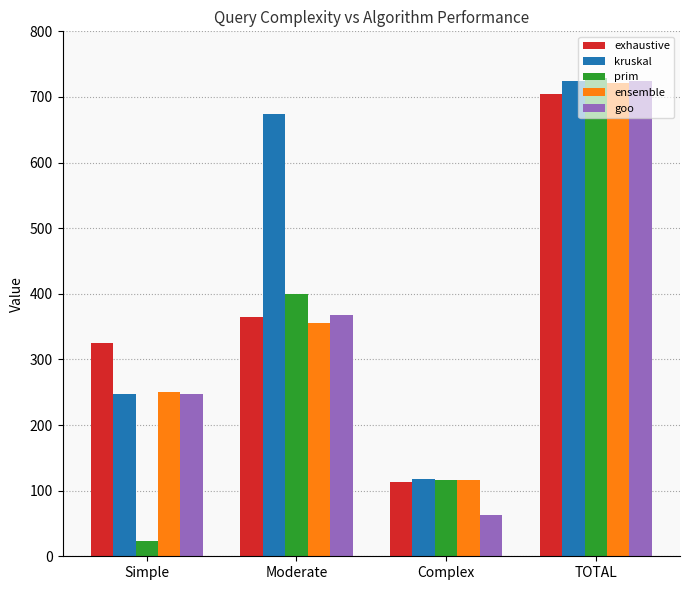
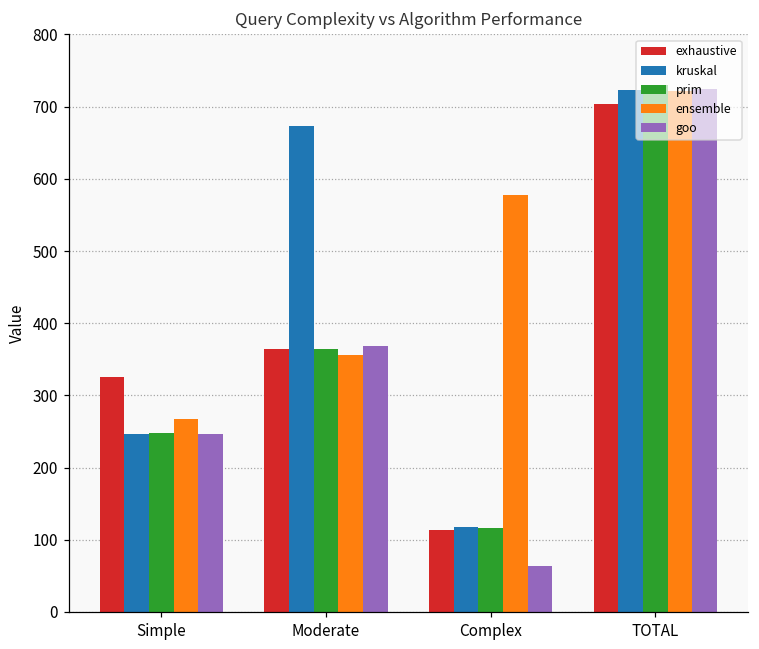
  {
    "exhaustive": {
      "Simple": 330,
      "Moderate": 360,
      "Complex": 110,
      "TOTAL": 700
    },
    "kruskal": {
      "Simple": 250,
      "Moderate": 670,
      "Complex": 120,
      "TOTAL": 720
    },
    "prim": {
-     "Simple": 20,
-     "Moderate": 400,
+     "Simple": 250,
+     "Moderate": 360,
      "Complex": 120
    },
    "ensemble": {
-     "Simple": 250,
+     "Simple": 270,
      "Moderate": 360,
-     "Complex": 120
+     "Complex": 580
    },
    "goo": {
      "Simple": 250,
      "Moderate": 370,
      "Complex": 60
    }
  }
